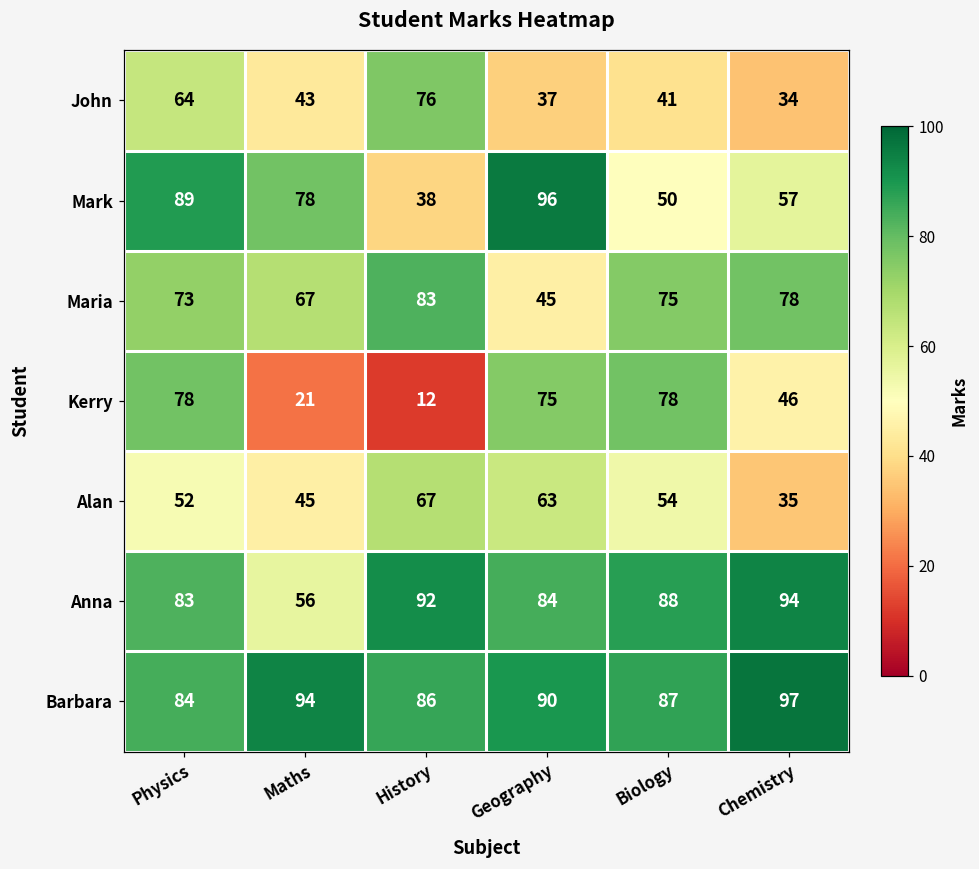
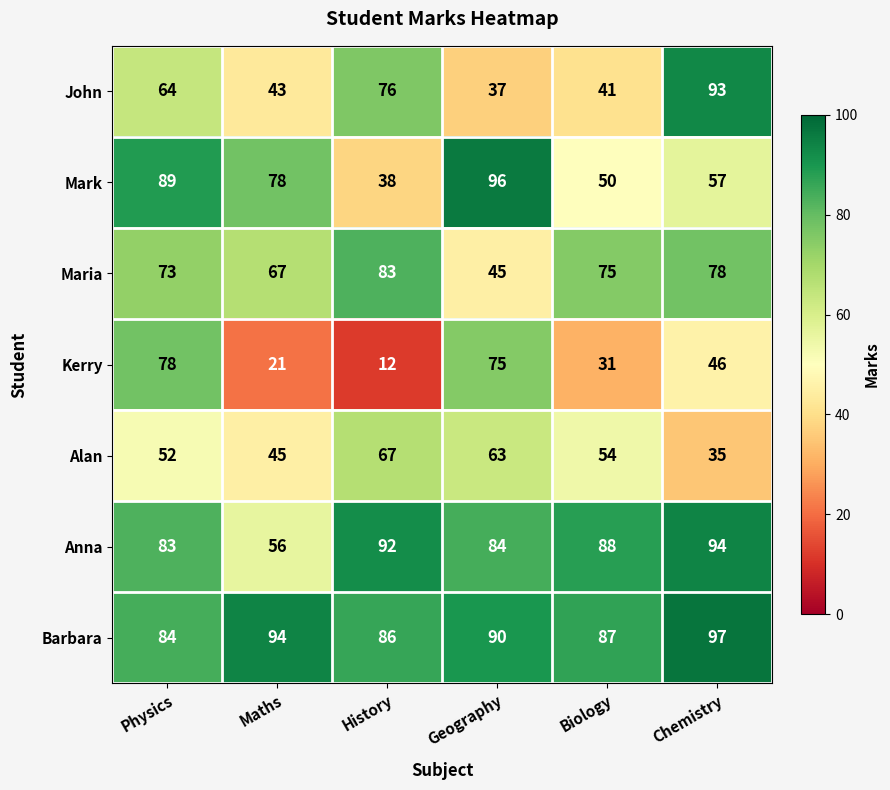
  {
    "John": {
      "Physics": 64,
      "Maths": 43,
      "History": 76,
      "Geography": 37,
      "Biology": 41,
-     "Chemistry": 34
+     "Chemistry": 93
    },
    "Mark": {
      "Physics": 89,
      "Maths": 78,
      "History": 38,
      "Geography": 96,
      "Biology": 50,
      "Chemistry": 57
    },
    "Maria": {
      "Physics": 73,
      "Maths": 67,
      "History": 83,
      "Geography": 45,
      "Biology": 75,
      "Chemistry": 78
    },
    "Kerry": {
      "Physics": 78,
      "Maths": 21,
      "History": 12,
      "Geography": 75,
-     "Biology": 78,
+     "Biology": 31,
      "Chemistry": 46
    },
    "Alan": {
      "Physics": 52,
      "Maths": 45,
      "History": 67,
      "Geography": 63,
      "Biology": 54,
      "Chemistry": 35
    },
    "Anna": {
      "Physics": 83,
      "Maths": 56,
      "History": 92,
      "Geography": 84,
      "Biology": 88,
      "Chemistry": 94
    },
    "Barbara": {
      "Physics": 84,
      "Maths": 94,
      "History": 86,
      "Geography": 90,
      "Biology": 87,
      "Chemistry": 97
    }
  }
